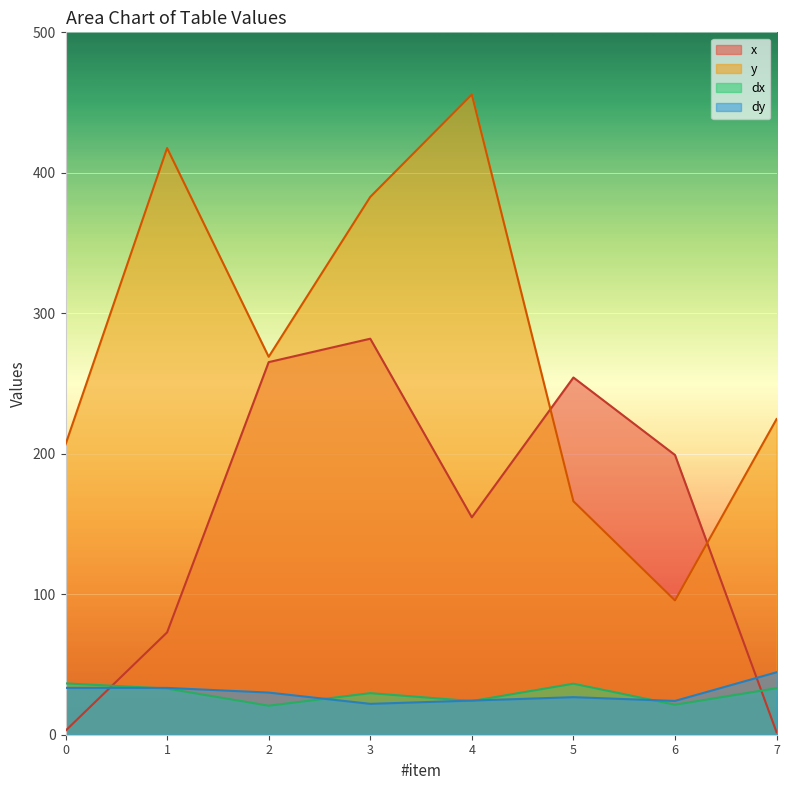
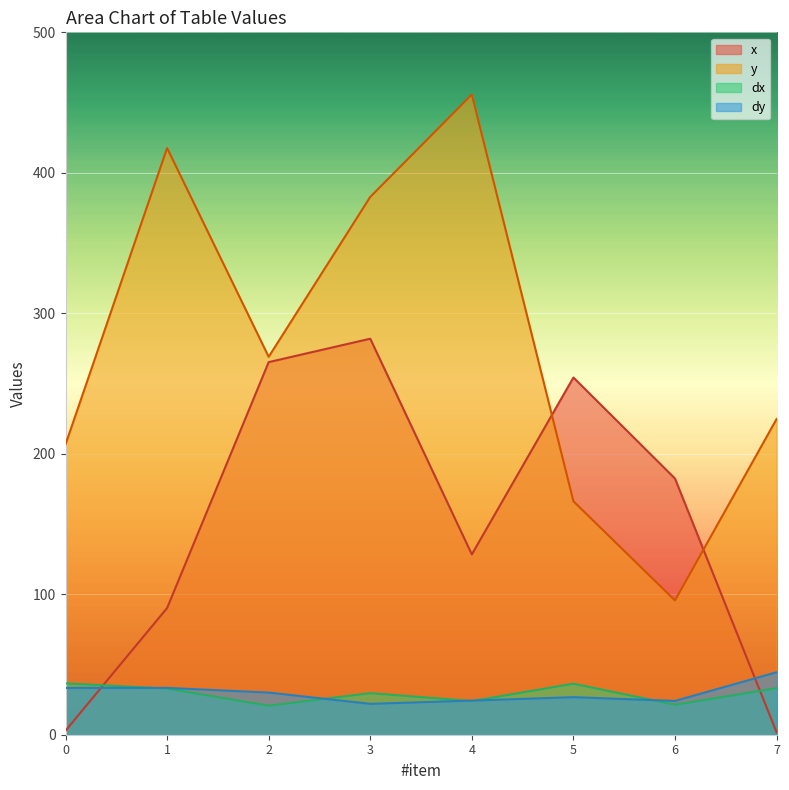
  {
    "x": {
      "0": 3,
-     "1": 73,
+     "1": 90,
      "2": 265,
      "3": 282,
-     "4": 155,
+     "4": 128,
      "5": 254,
-     "6": 199,
+     "6": 182,
      "7": 2
    },
    "y": {
      "0": 207,
      "1": 418,
      "2": 269,
      "3": 383,
      "4": 456,
      "5": 166,
      "6": 96,
      "7": 225
    },
    "dx": {
      "0": 37,
      "2": 21,
      "3": 30,
      "5": 36,
      "6": 21,
      "7": 33
    },
    "dy": {
      "0": 33,
      "2": 30,
      "3": 22,
      "5": 27,
      "6": 24,
      "7": 44
    }
  }
